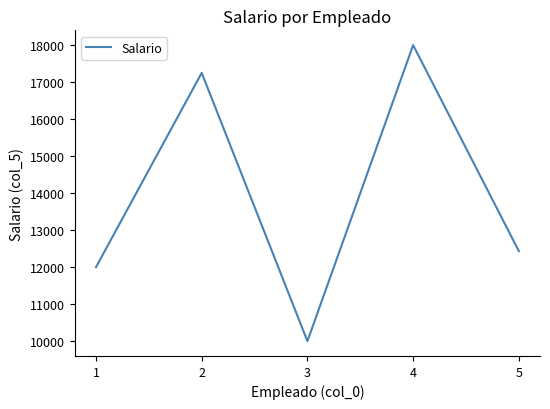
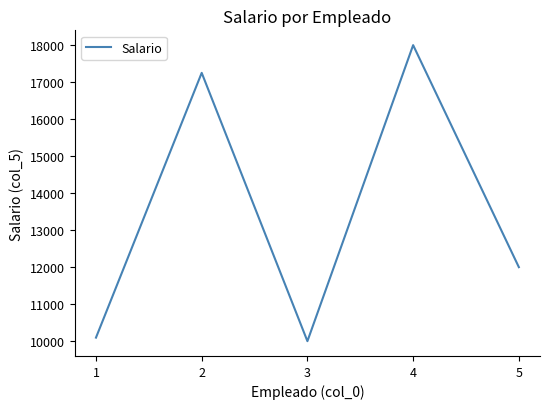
  {
-   "1": 12000,
+   "1": 10100,
    "2": 17300,
    "3": 10000,
    "4": 18000,
-   "5": 12400
+   "5": 12000
  }
